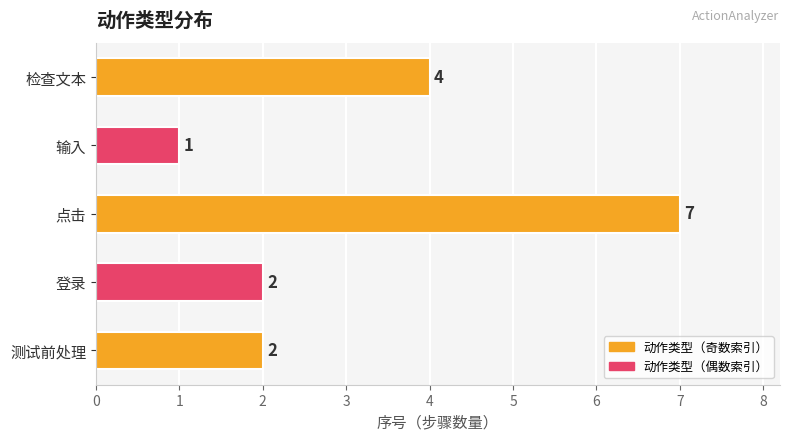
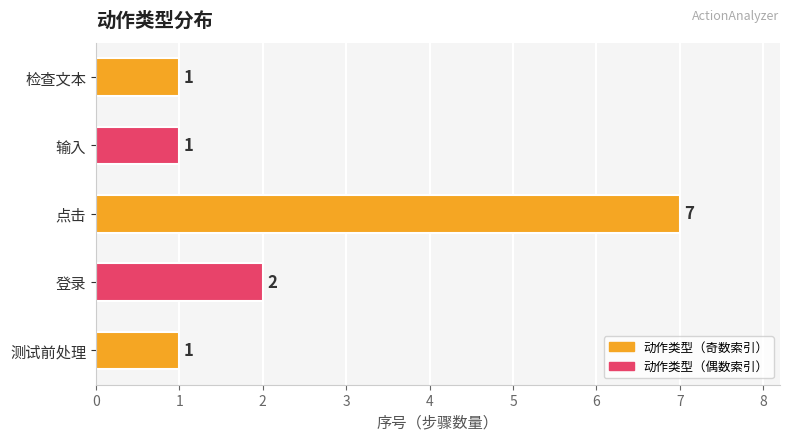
  {
-   "检查文本": 4,
+   "检查文本": 1,
    "输入": 1,
    "点击": 7,
    "登录": 2,
-   "测试前处理": 2
+   "测试前处理": 1
  }
